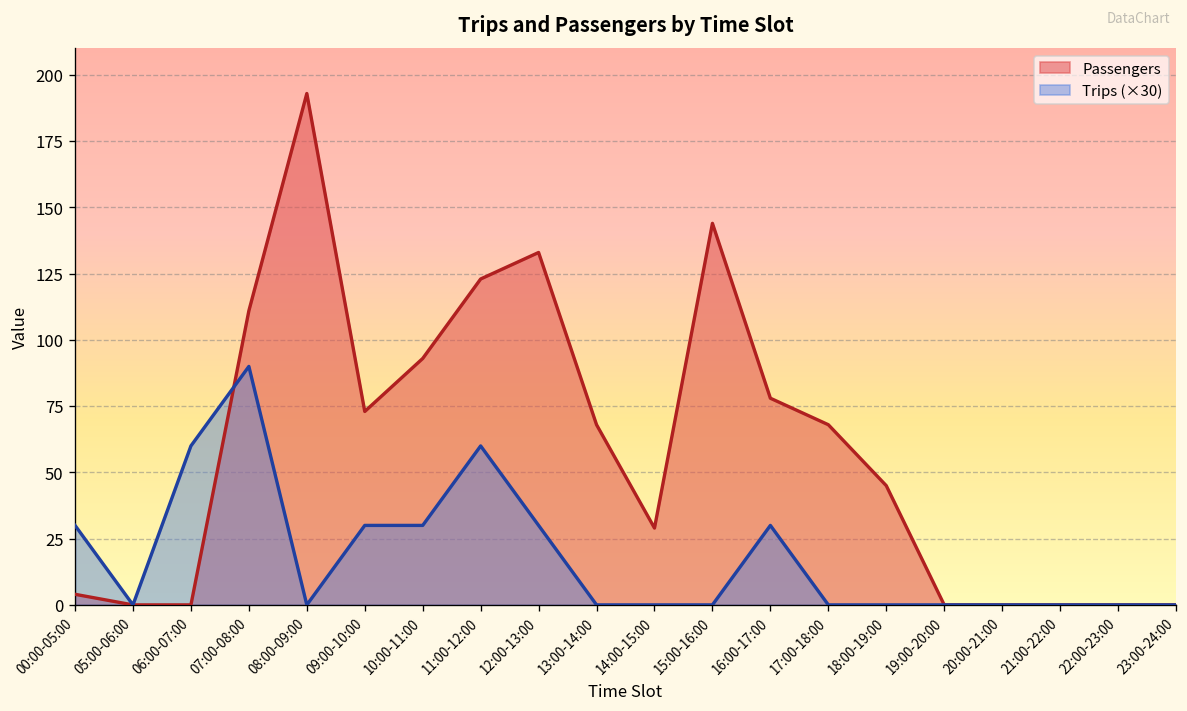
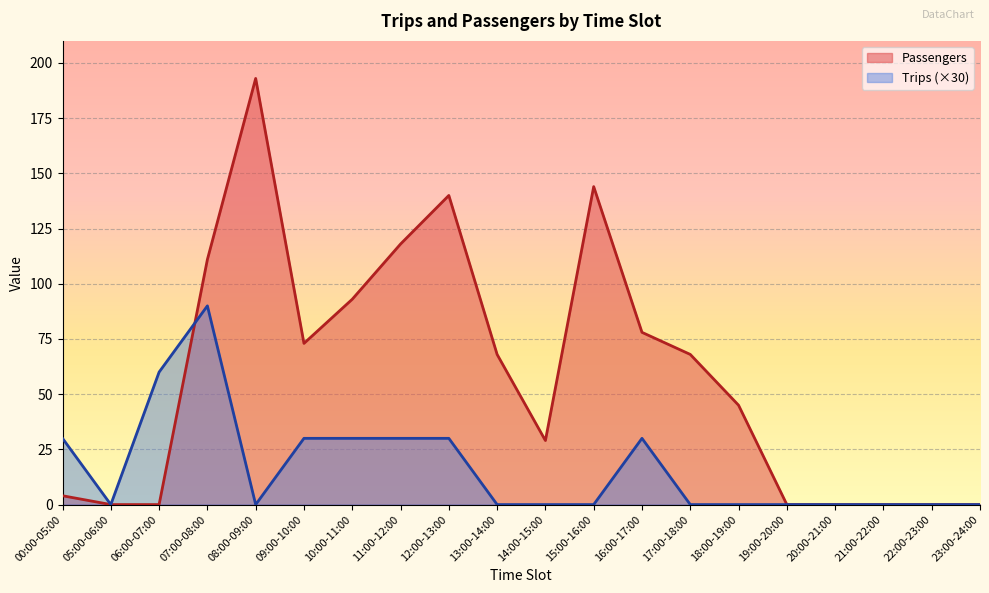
  {
    "Passengers": {
      "00:00-05:00": 4,
      "06:00-07:00": 0,
      "07:00-08:00": 111,
      "08:00-09:00": 193,
      "09:00-10:00": 73,
      "10:00-11:00": 93,
-     "11:00-12:00": 123,
-     "12:00-13:00": 133,
+     "11:00-12:00": 118,
+     "12:00-13:00": 140,
      "13:00-14:00": 68,
      "14:00-15:00": 29,
      "15:00-16:00": 144,
      "16:00-17:00": 78,
      "17:00-18:00": 68,
      "18:00-19:00": 45
    },
    "Trips (×30)": {
      "00:00-05:00": 30,
      "06:00-07:00": 60,
      "07:00-08:00": 90,
      "08:00-09:00": 0,
      "09:00-10:00": 30,
      "10:00-11:00": 30,
-     "11:00-12:00": 60,
+     "11:00-12:00": 30,
      "12:00-13:00": 30,
      "13:00-14:00": 0,
      "14:00-15:00": 0,
      "15:00-16:00": 0,
      "16:00-17:00": 30,
      "17:00-18:00": 0,
      "18:00-19:00": 0
    }
  }
